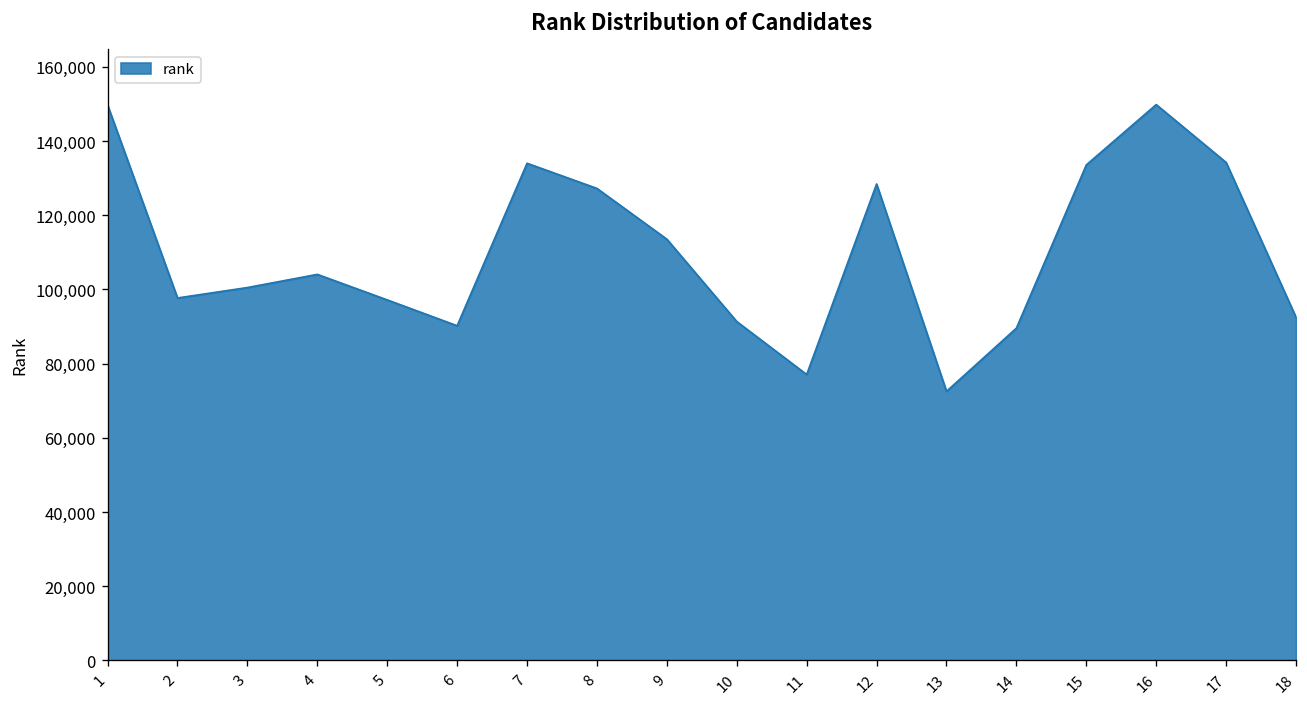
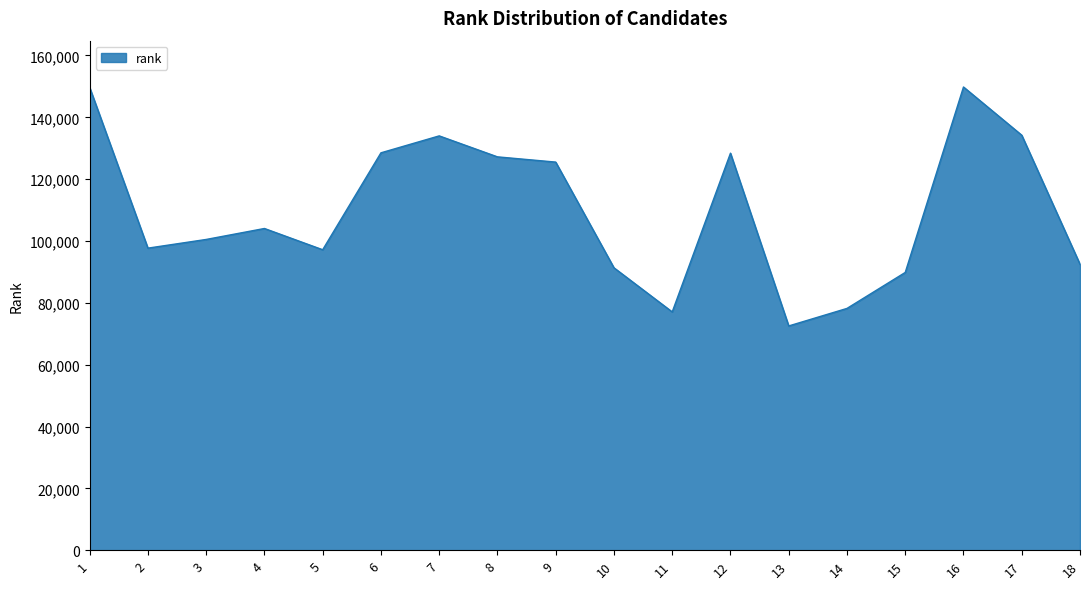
  {
    "1": "150,000",
    "2": "98,000",
    "3": "101,000",
    "4": "104,000",
    "5": "97,000",
-   "6": "90,000",
+   "6": "129,000",
    "7": "134,000",
    "8": "127,000",
-   "9": "114,000",
+   "9": "126,000",
    "10": "91,000",
    "11": "77,000",
    "12": "128,000",
    "13": "73,000",
-   "14": "90,000",
-   "15": "134,000",
+   "14": "78,000",
+   "15": "90,000",
    "16": "150,000",
    "17": "134,000",
    "18": "92,000"
  }
